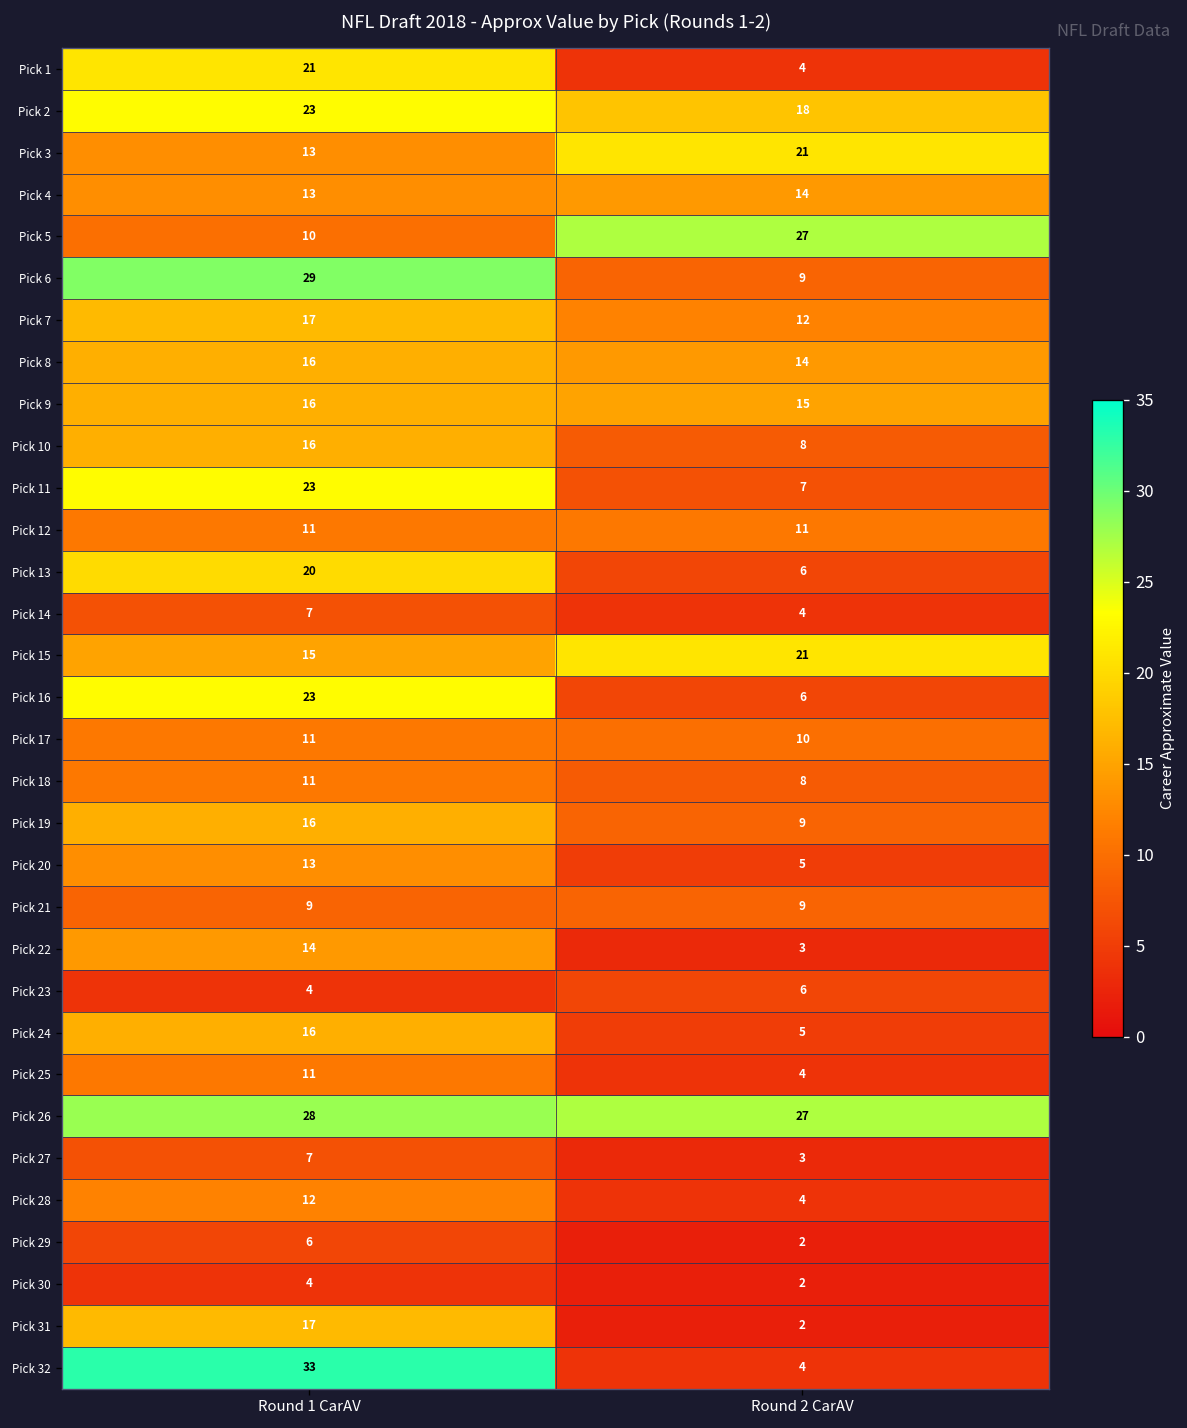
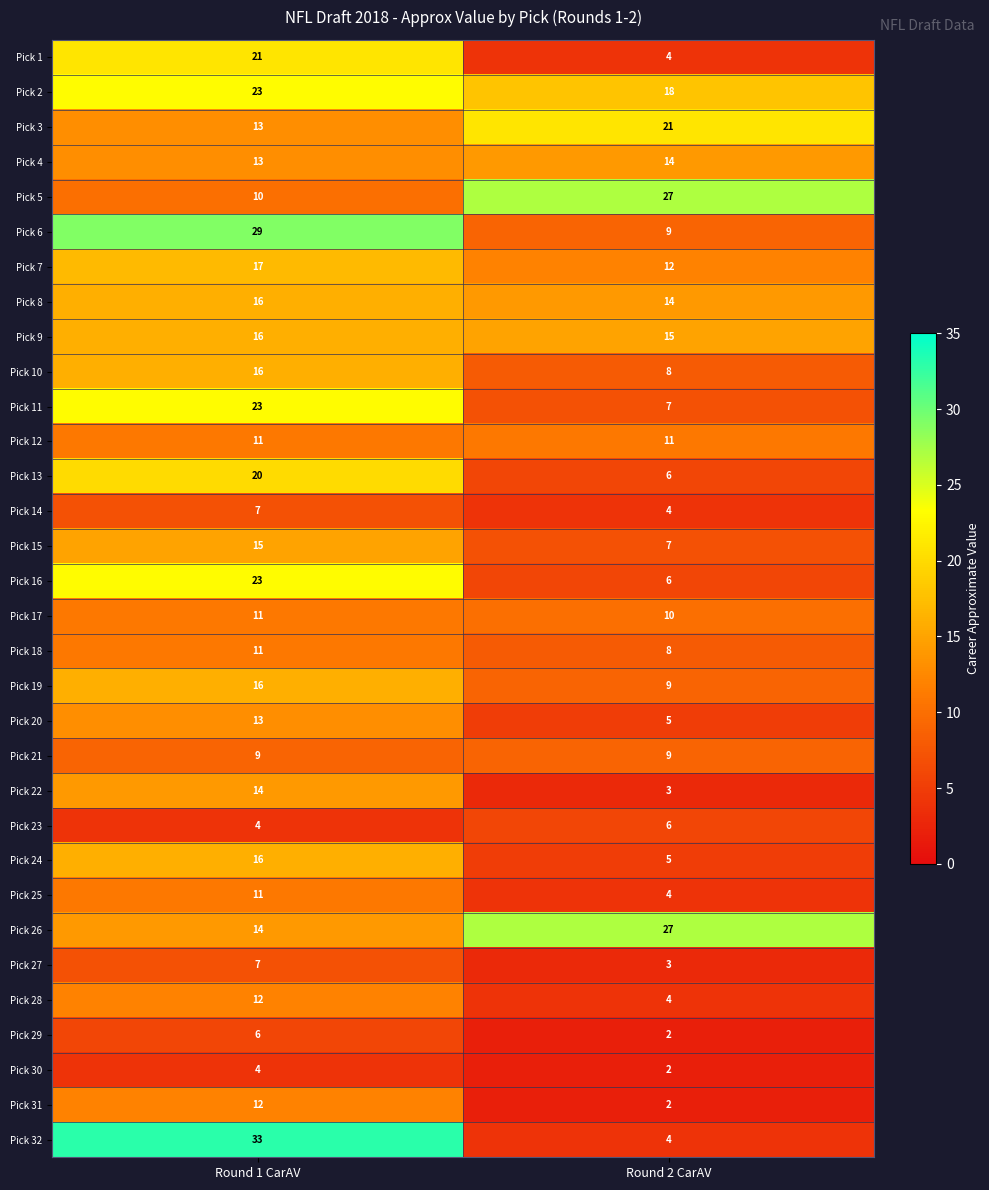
  {
    "Pick 1": {
      "Round 1 CarAV": 21,
      "Round 2 CarAV": 4
    },
    "Pick 2": {
      "Round 1 CarAV": 23,
      "Round 2 CarAV": 18
    },
    "Pick 3": {
      "Round 1 CarAV": 13,
      "Round 2 CarAV": 21
    },
    "Pick 4": {
      "Round 1 CarAV": 13,
      "Round 2 CarAV": 14
    },
    "Pick 5": {
      "Round 1 CarAV": 10,
      "Round 2 CarAV": 27
    },
    "Pick 6": {
      "Round 1 CarAV": 29,
      "Round 2 CarAV": 9
    },
    "Pick 7": {
      "Round 1 CarAV": 17,
      "Round 2 CarAV": 12
    },
    "Pick 8": {
      "Round 1 CarAV": 16,
      "Round 2 CarAV": 14
    },
    "Pick 9": {
      "Round 1 CarAV": 16,
      "Round 2 CarAV": 15
    },
    "Pick 10": {
      "Round 1 CarAV": 16,
      "Round 2 CarAV": 8
    },
    "Pick 11": {
      "Round 1 CarAV": 23,
      "Round 2 CarAV": 7
    },
    "Pick 12": {
      "Round 1 CarAV": 11,
      "Round 2 CarAV": 11
    },
    "Pick 13": {
      "Round 1 CarAV": 20,
      "Round 2 CarAV": 6
    },
    "Pick 14": {
      "Round 1 CarAV": 7,
      "Round 2 CarAV": 4
    },
    "Pick 15": {
      "Round 1 CarAV": 15,
-     "Round 2 CarAV": 21
+     "Round 2 CarAV": 7
    },
    "Pick 16": {
      "Round 1 CarAV": 23,
      "Round 2 CarAV": 6
    },
    "Pick 17": {
      "Round 1 CarAV": 11,
      "Round 2 CarAV": 10
    },
    "Pick 18": {
      "Round 1 CarAV": 11,
      "Round 2 CarAV": 8
    },
    "Pick 19": {
      "Round 1 CarAV": 16,
      "Round 2 CarAV": 9
    },
    "Pick 20": {
      "Round 1 CarAV": 13,
      "Round 2 CarAV": 5
    },
    "Pick 21": {
      "Round 1 CarAV": 9,
      "Round 2 CarAV": 9
    },
    "Pick 22": {
      "Round 1 CarAV": 14,
      "Round 2 CarAV": 3
    },
    "Pick 23": {
      "Round 1 CarAV": 4,
      "Round 2 CarAV": 6
    },
    "Pick 24": {
      "Round 1 CarAV": 16,
      "Round 2 CarAV": 5
    },
    "Pick 25": {
      "Round 1 CarAV": 11,
      "Round 2 CarAV": 4
    },
    "Pick 26": {
-     "Round 1 CarAV": 28,
+     "Round 1 CarAV": 14,
      "Round 2 CarAV": 27
    },
    "Pick 27": {
      "Round 1 CarAV": 7,
      "Round 2 CarAV": 3
    },
    "Pick 28": {
      "Round 1 CarAV": 12,
      "Round 2 CarAV": 4
    },
    "Pick 29": {
      "Round 1 CarAV": 6,
      "Round 2 CarAV": 2
    },
    "Pick 30": {
      "Round 1 CarAV": 4,
      "Round 2 CarAV": 2
    },
    "Pick 31": {
-     "Round 1 CarAV": 17,
+     "Round 1 CarAV": 12,
      "Round 2 CarAV": 2
    },
    "Pick 32": {
      "Round 1 CarAV": 33,
      "Round 2 CarAV": 4
    }
  }
